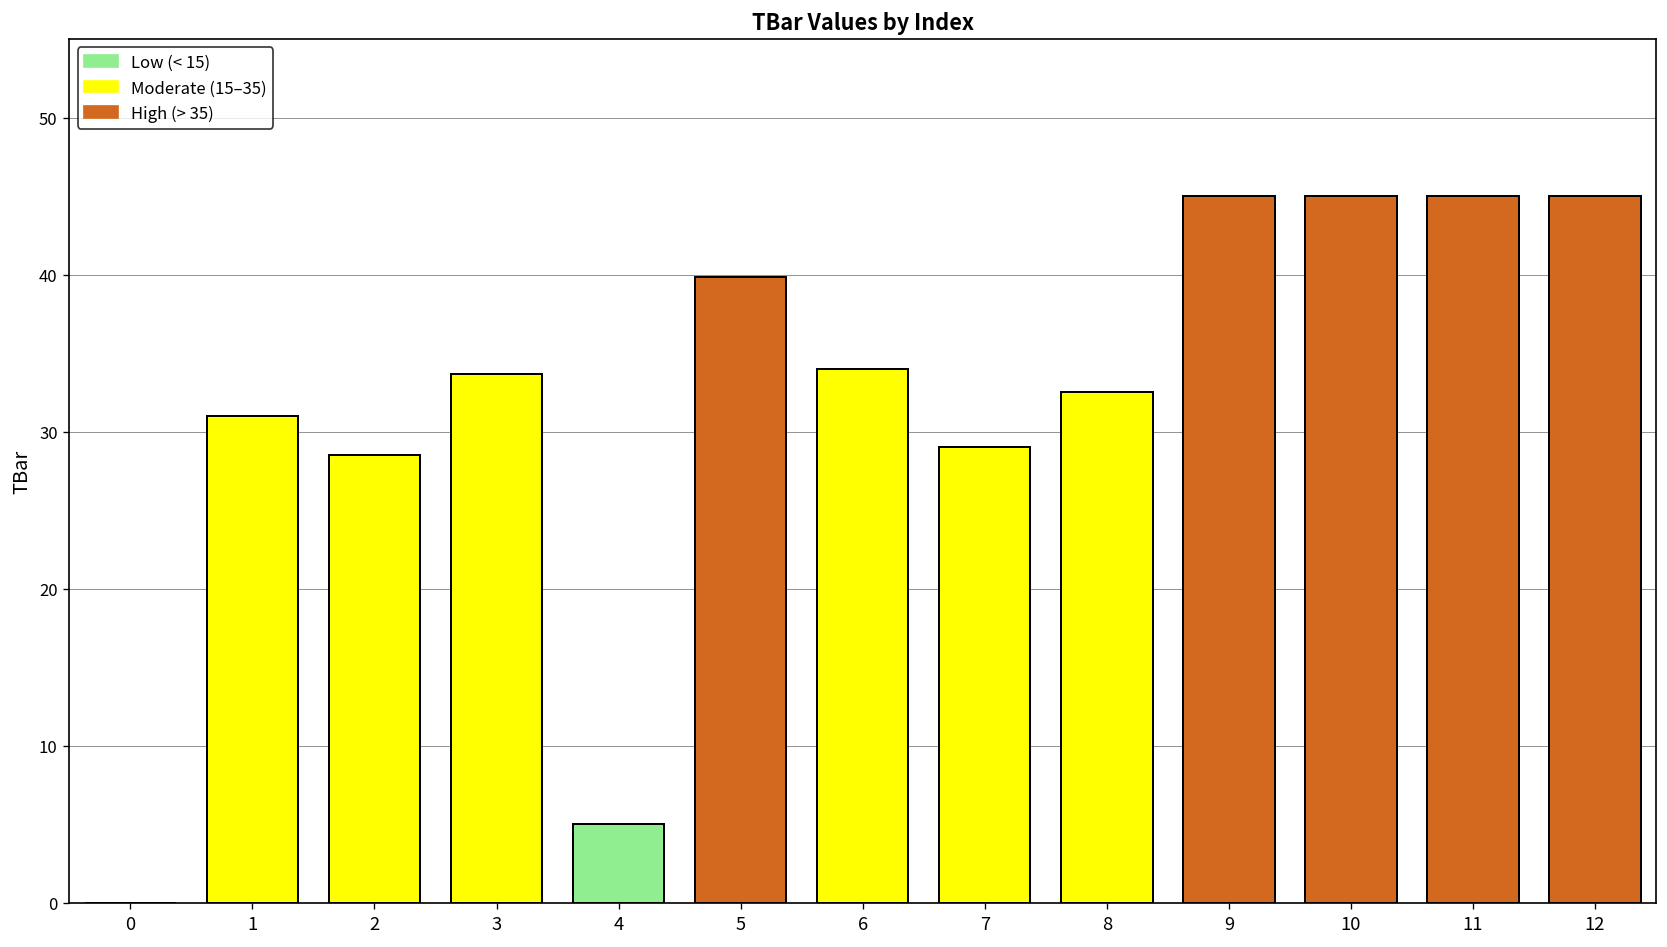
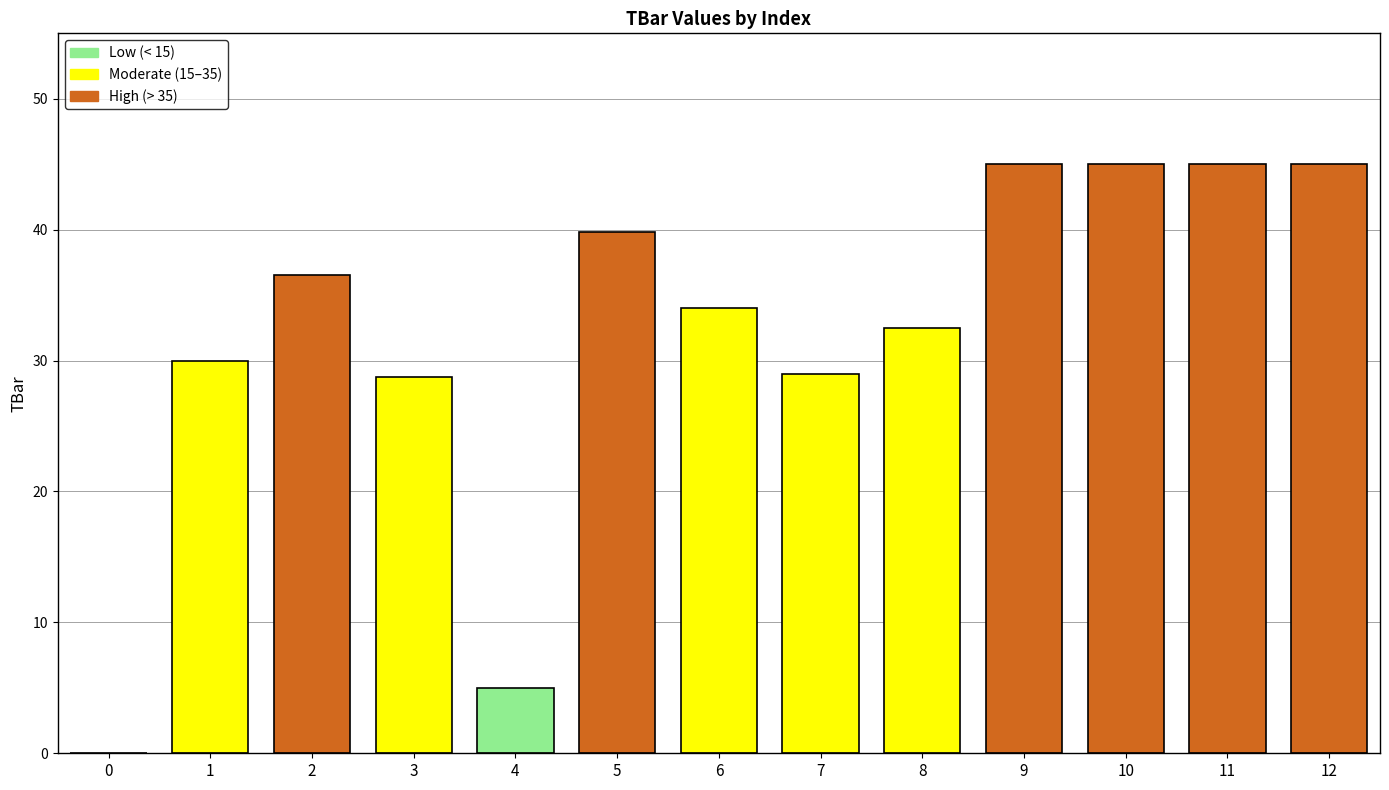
  {
    "0": 0.0,
-   "1": 31,
-   "2": 28.5,
-   "3": 33.7,
+   "1": 30,
+   "2": 36.5,
+   "3": 28.8,
    "4": 5.0,
    "5": 39.8,
    "6": 34.0,
    "7": 29.0,
    "8": 32.5,
    "9": 45.0,
    "10": 45.0,
    "11": 45.0,
    "12": 45.0
  }
